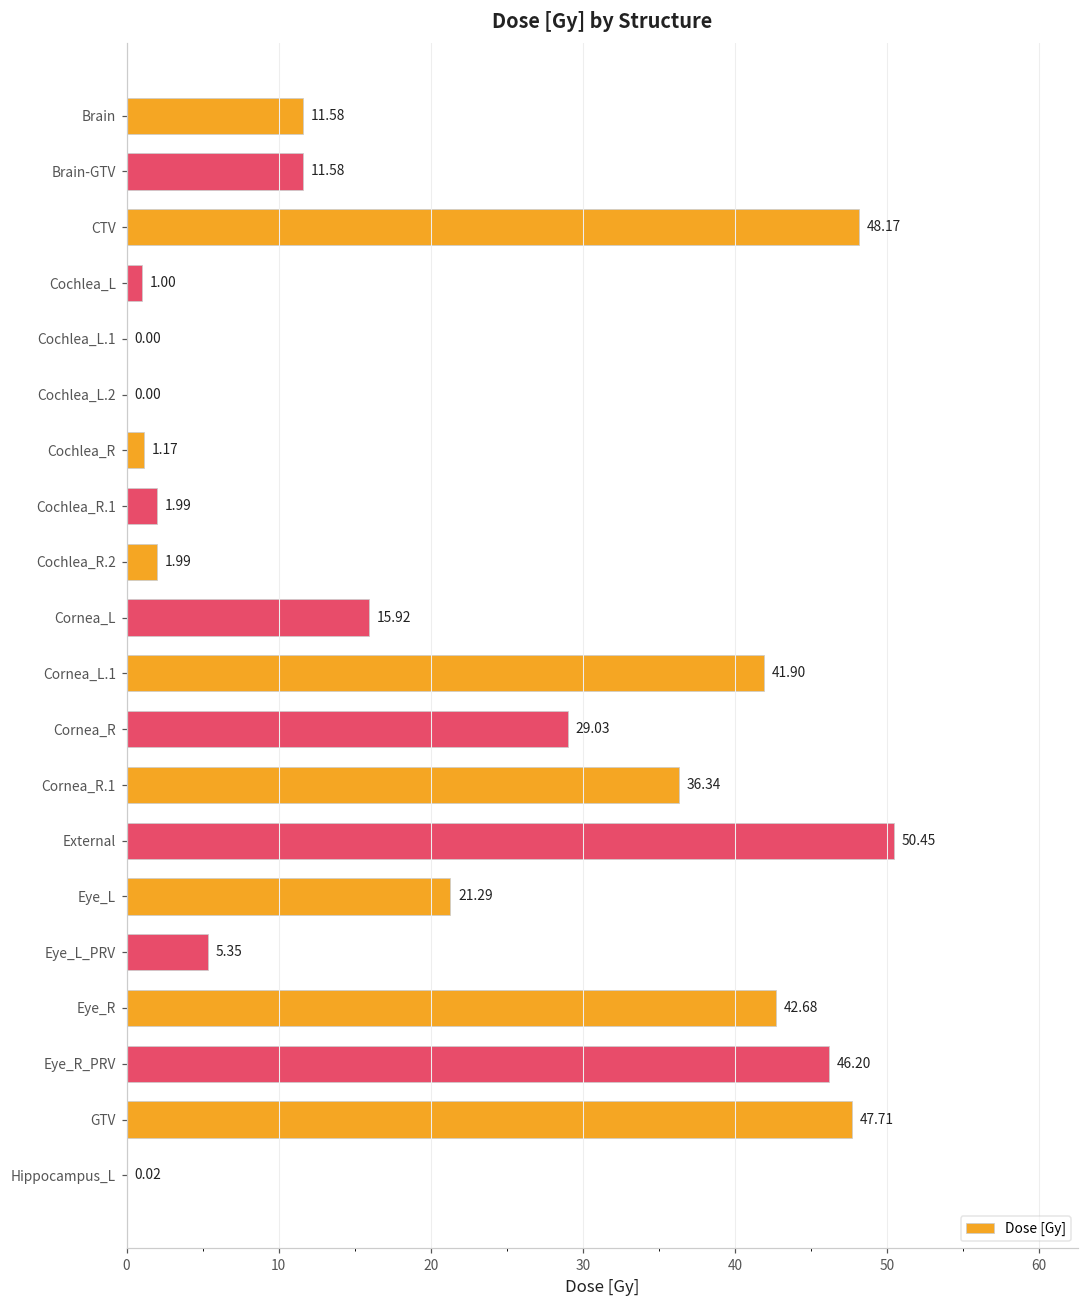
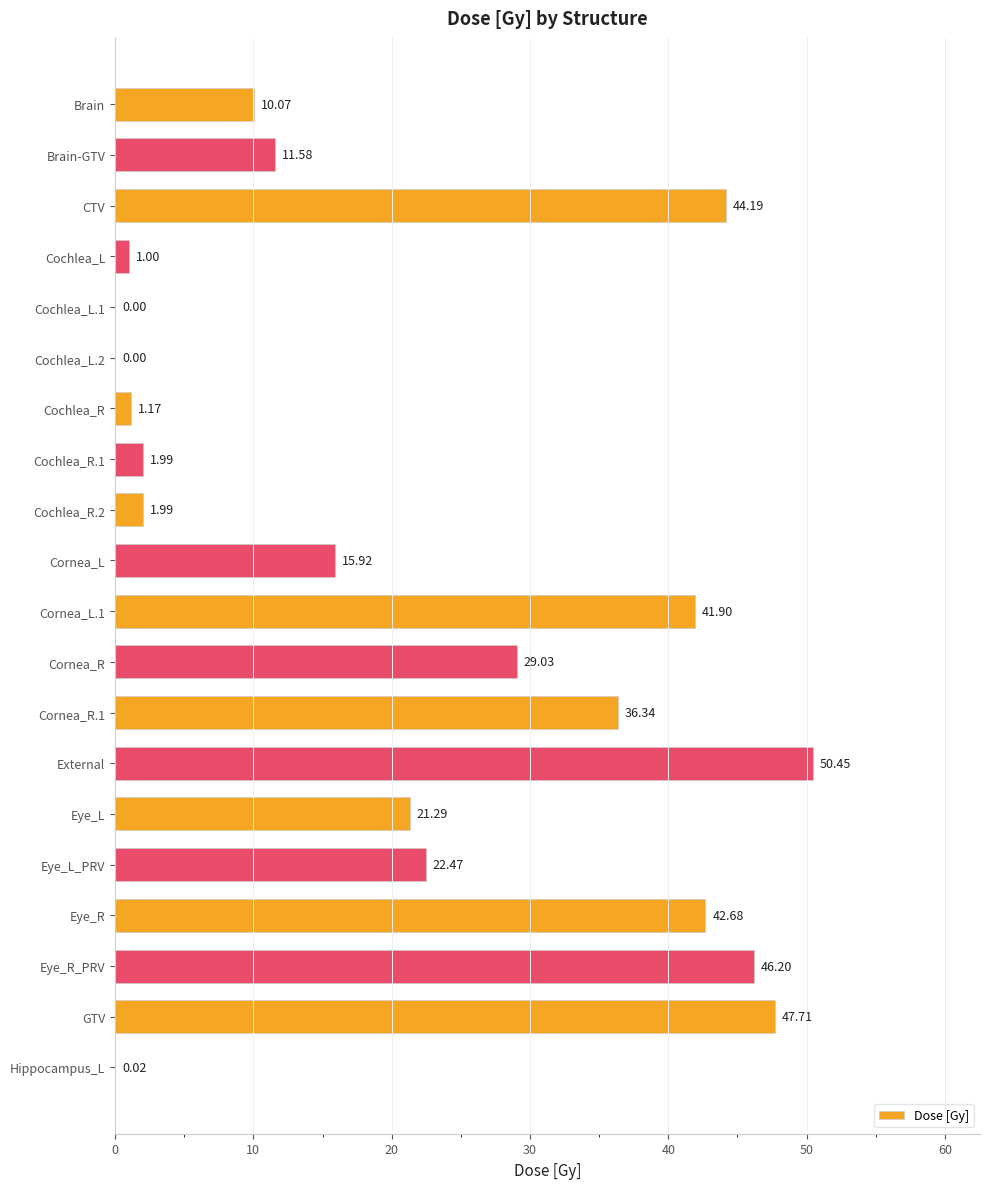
  {
-   "Brain": 11.58,
+   "Brain": 10.07,
    "Brain-GTV": 11.58,
-   "CTV": 48.17,
+   "CTV": 44.19,
    "Cochlea_L": 1.00,
    "Cochlea_L.1": 0.00,
    "Cochlea_L.2": 0.00,
    "Cochlea_R": 1.17,
    "Cochlea_R.1": 1.99,
    "Cochlea_R.2": 1.99,
    "Cornea_L": 15.92,
    "Cornea_L.1": 41.90,
    "Cornea_R": 29.03,
    "Cornea_R.1": 36.34,
    "External": 50.45,
    "Eye_L": 21.29,
-   "Eye_L_PRV": 5.35,
+   "Eye_L_PRV": 22.47,
    "Eye_R": 42.68,
    "Eye_R_PRV": 46.20,
    "GTV": 47.71,
    "Hippocampus_L": 0.02
  }
